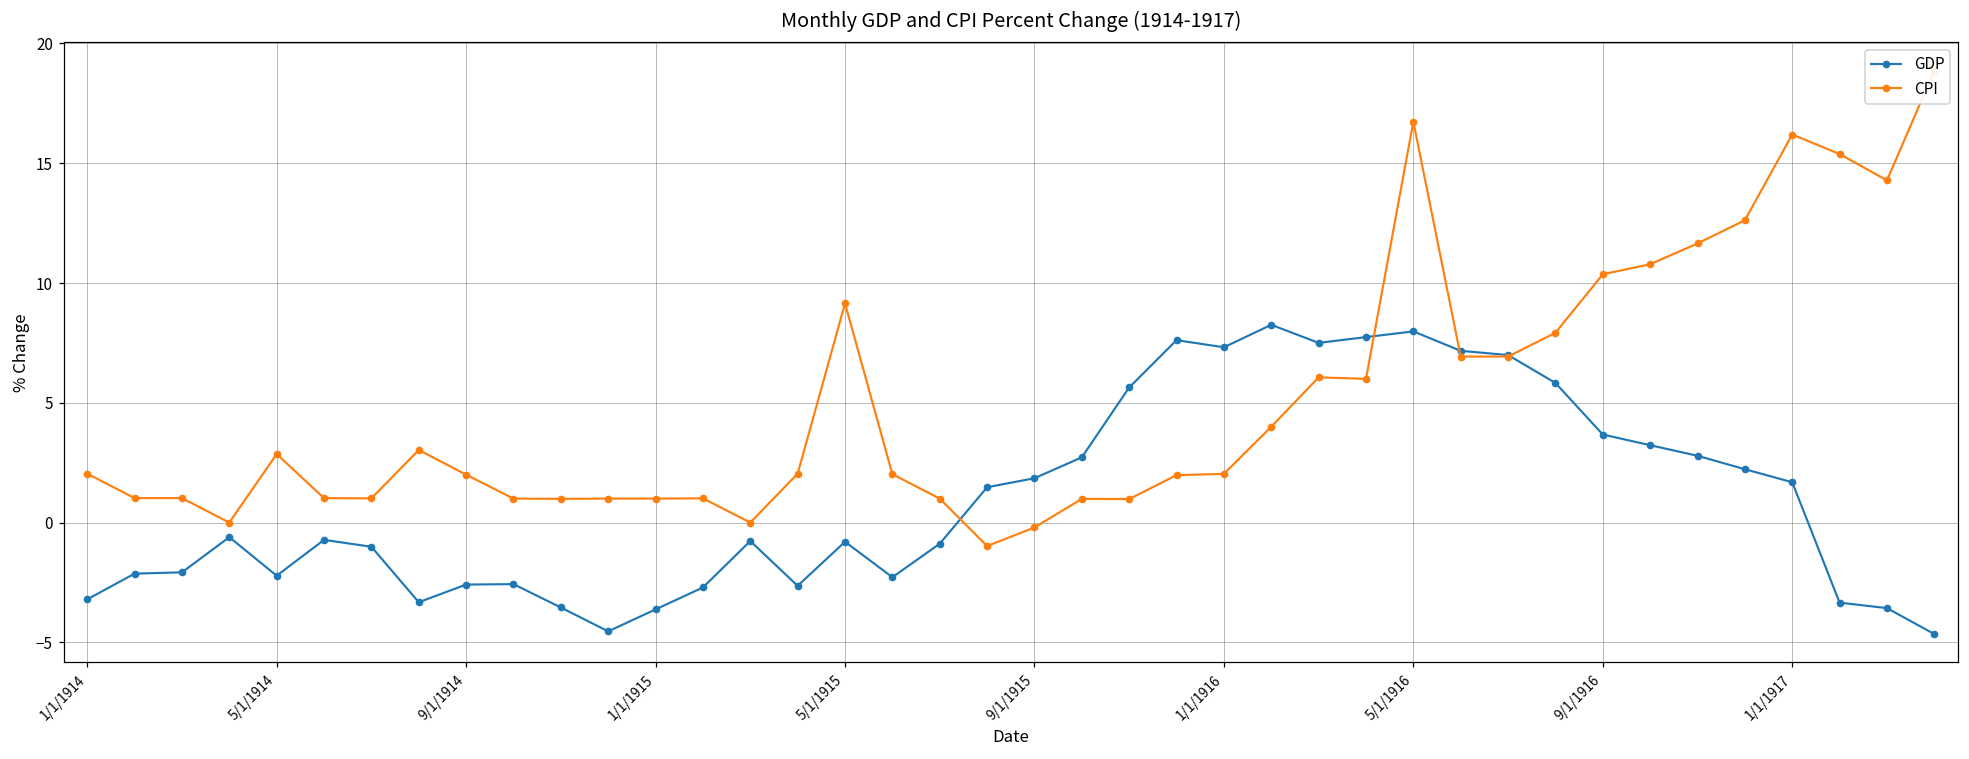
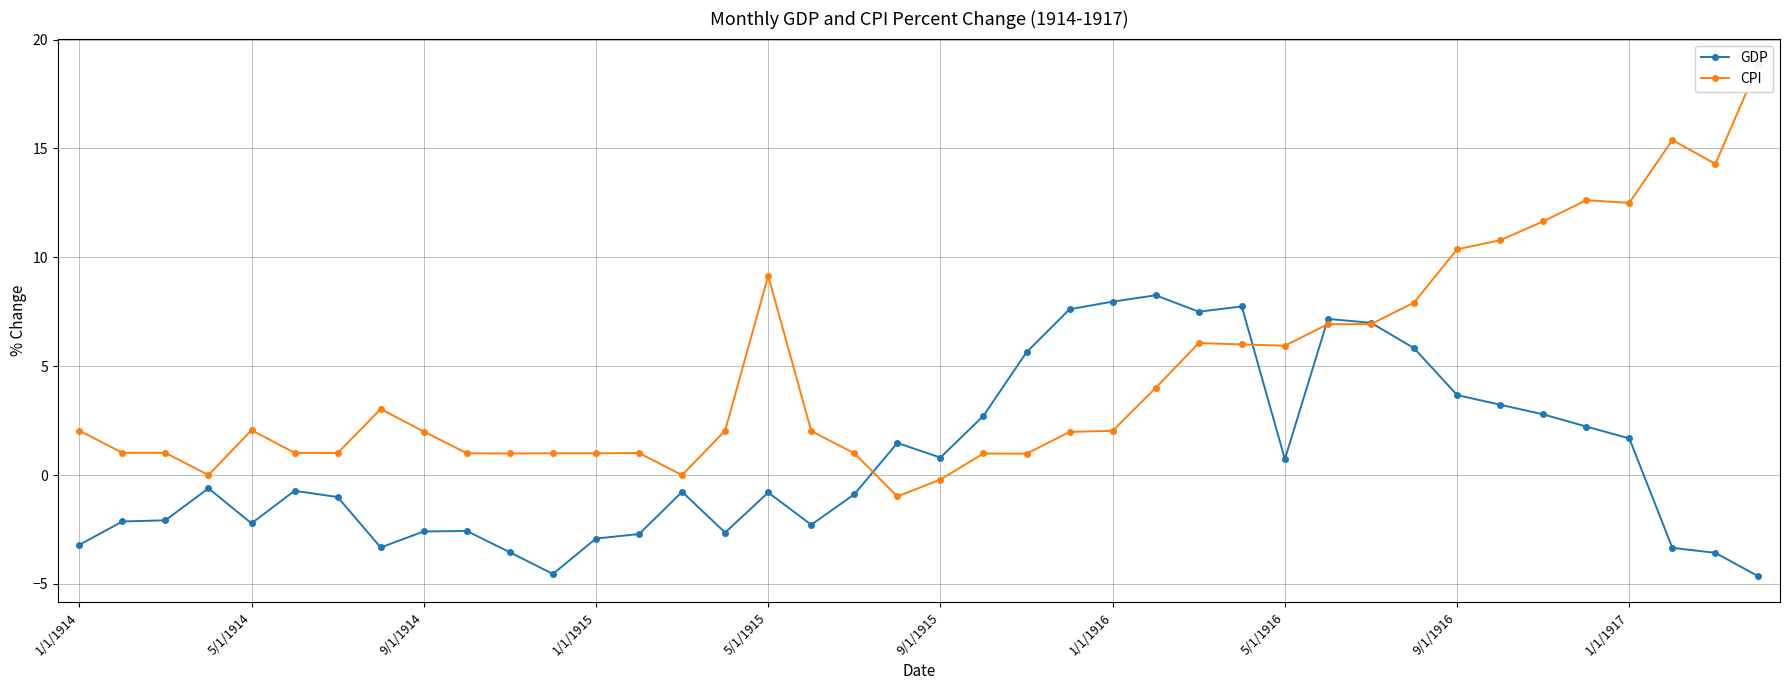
  {
    "GDP": {
      "1/1/1914": -3.2,
      "5/1/1914": -2.2,
      "9/1/1914": -2.6,
-     "1/1/1915": -3.6,
+     "1/1/1915": -2.9,
      "5/1/1915": -0.8,
-     "9/1/1915": 1.9,
-     "1/1/1916": 7.3,
-     "5/1/1916": 8.0,
+     "9/1/1915": 0.8,
+     "1/1/1916": 8.0,
+     "5/1/1916": 0.7,
      "9/1/1916": 3.7,
      "1/1/1917": 1.7
    },
    "CPI": {
      "1/1/1914": 2.0,
-     "5/1/1914": 2.9,
+     "5/1/1914": 2.1,
      "9/1/1914": 2.0,
      "1/1/1915": 1.0,
      "5/1/1915": 9.2,
      "9/1/1915": -0.2,
      "1/1/1916": 2.0,
-     "5/1/1916": 16.7,
+     "5/1/1916": 5.9,
      "9/1/1916": 10.4,
-     "1/1/1917": 16.2
+     "1/1/1917": 12.5
    }
  }
